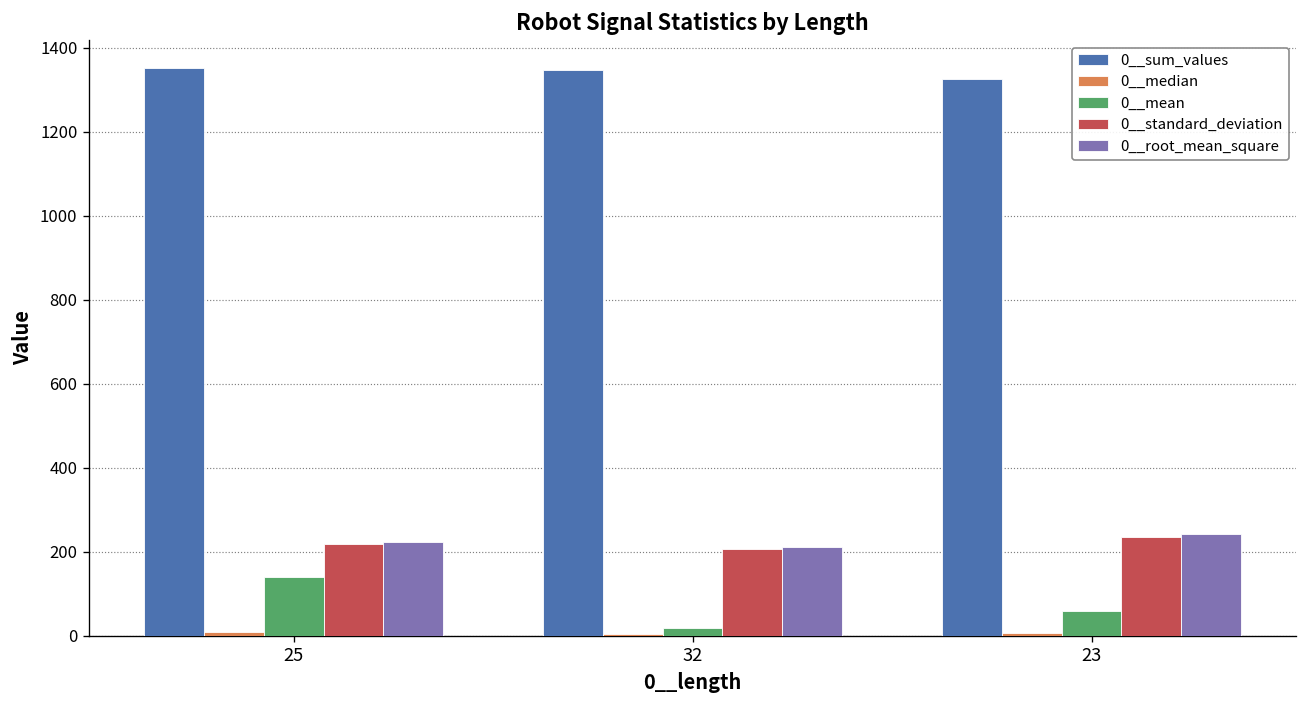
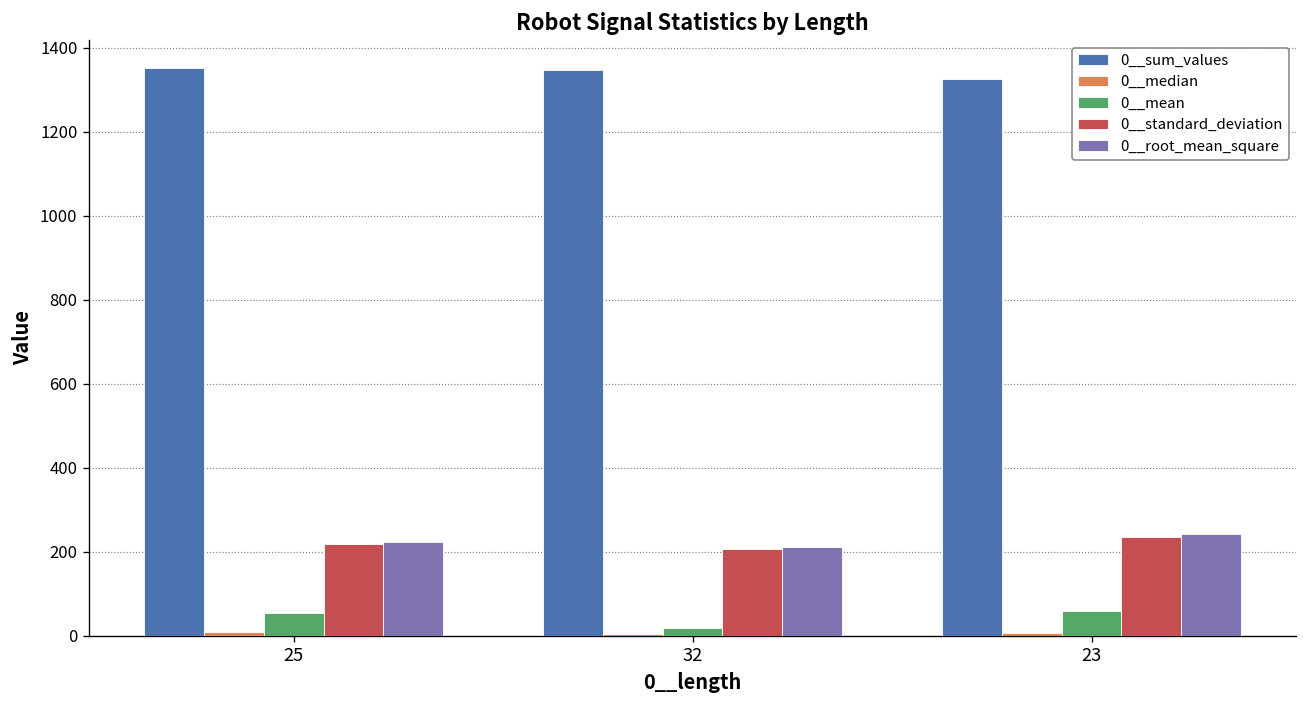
  {
    "0__mean": {
-     "25": 140,
+     "25": 50,
      "32": 20,
      "23": 60
    }
  }
